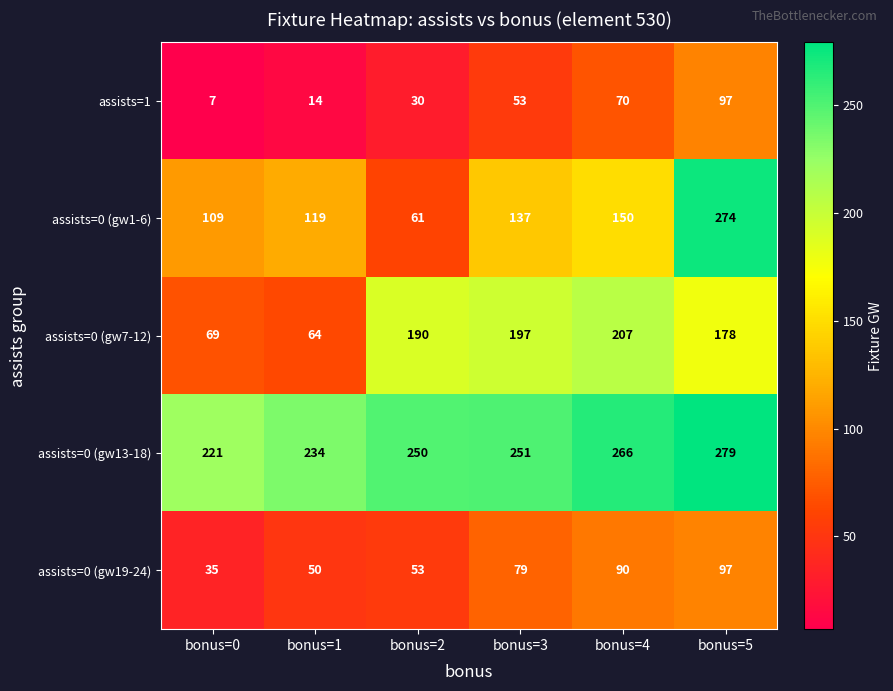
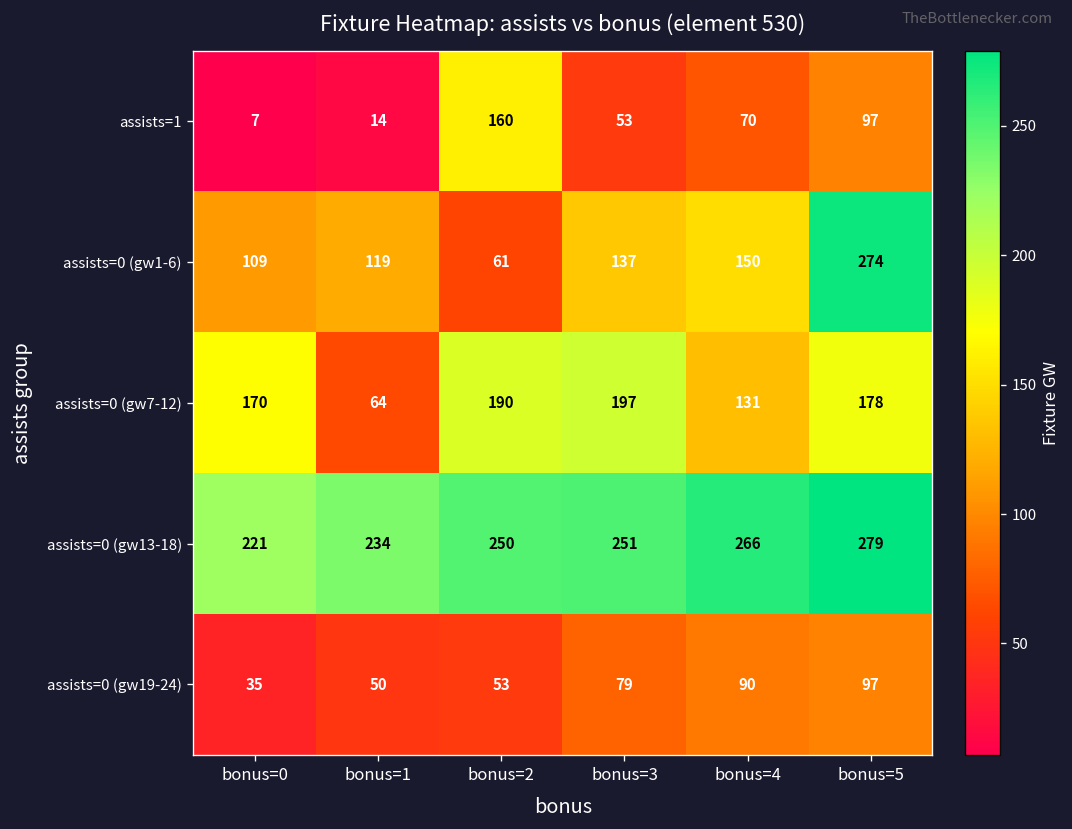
  {
    "assists=1": {
      "bonus=0": 7,
      "bonus=1": 14,
-     "bonus=2": 30,
+     "bonus=2": 160,
      "bonus=3": 53,
      "bonus=4": 70,
      "bonus=5": 97
    },
    "assists=0 (gw1-6)": {
      "bonus=0": 109,
      "bonus=1": 119,
      "bonus=2": 61,
      "bonus=3": 137,
      "bonus=4": 150,
      "bonus=5": 274
    },
    "assists=0 (gw7-12)": {
-     "bonus=0": 69,
+     "bonus=0": 170,
      "bonus=1": 64,
      "bonus=2": 190,
      "bonus=3": 197,
-     "bonus=4": 207,
+     "bonus=4": 131,
      "bonus=5": 178
    },
    "assists=0 (gw13-18)": {
      "bonus=0": 221,
      "bonus=1": 234,
      "bonus=2": 250,
      "bonus=3": 251,
      "bonus=4": 266,
      "bonus=5": 279
    },
    "assists=0 (gw19-24)": {
      "bonus=0": 35,
      "bonus=1": 50,
      "bonus=2": 53,
      "bonus=3": 79,
      "bonus=4": 90,
      "bonus=5": 97
    }
  }
